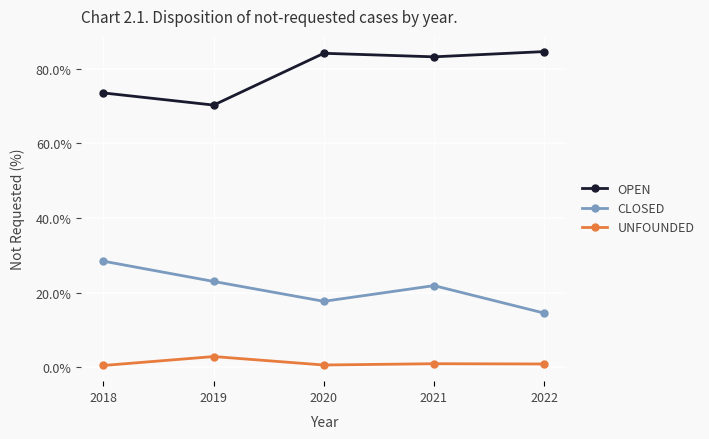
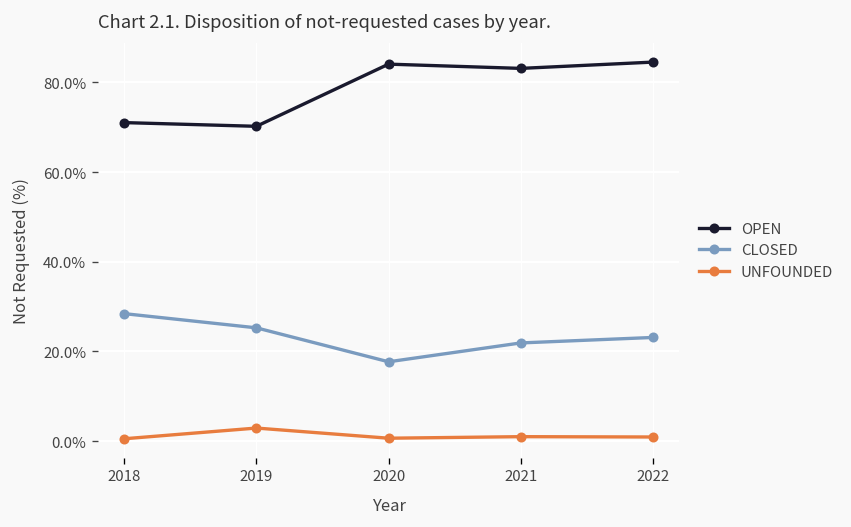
  {
    "OPEN": {
-     "2018": "73%",
+     "2018": "71%",
      "2019": "70%",
      "2020": "84%",
      "2021": "83%",
      "2022": "85%"
    },
    "CLOSED": {
      "2018": "28%",
-     "2019": "23%",
+     "2019": "25%",
      "2020": "18%",
      "2021": "22%",
-     "2022": "15%"
+     "2022": "23%"
    },
    "UNFOUNDED": {
      "2018": "1%",
      "2019": "3%",
      "2020": "1%",
      "2021": "1%",
      "2022": "1%"
    }
  }
